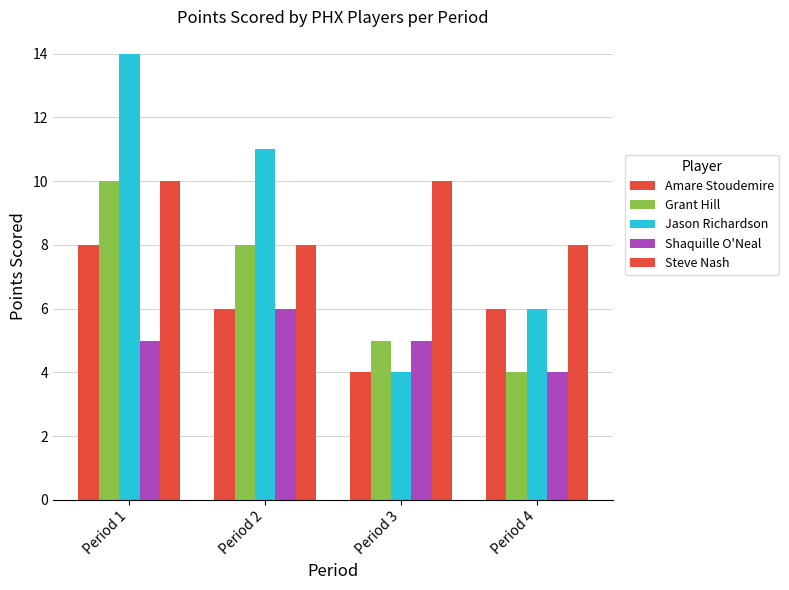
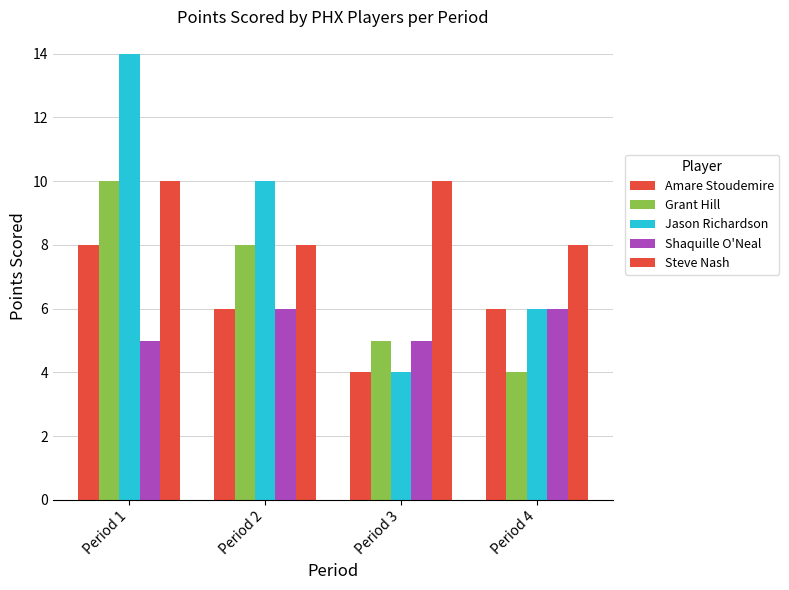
  {
    "Grant Hill": {
      "Period 1": 10,
      "Period 2": 8,
      "Period 3": 5,
      "Period 4": 4
    },
    "Jason Richardson": {
      "Period 1": 14,
-     "Period 2": 11,
+     "Period 2": 10,
      "Period 3": 4,
      "Period 4": 6
    },
    "Shaquille O'Neal": {
      "Period 1": 5,
      "Period 2": 6,
      "Period 3": 5,
-     "Period 4": 4
+     "Period 4": 6
    }
  }
